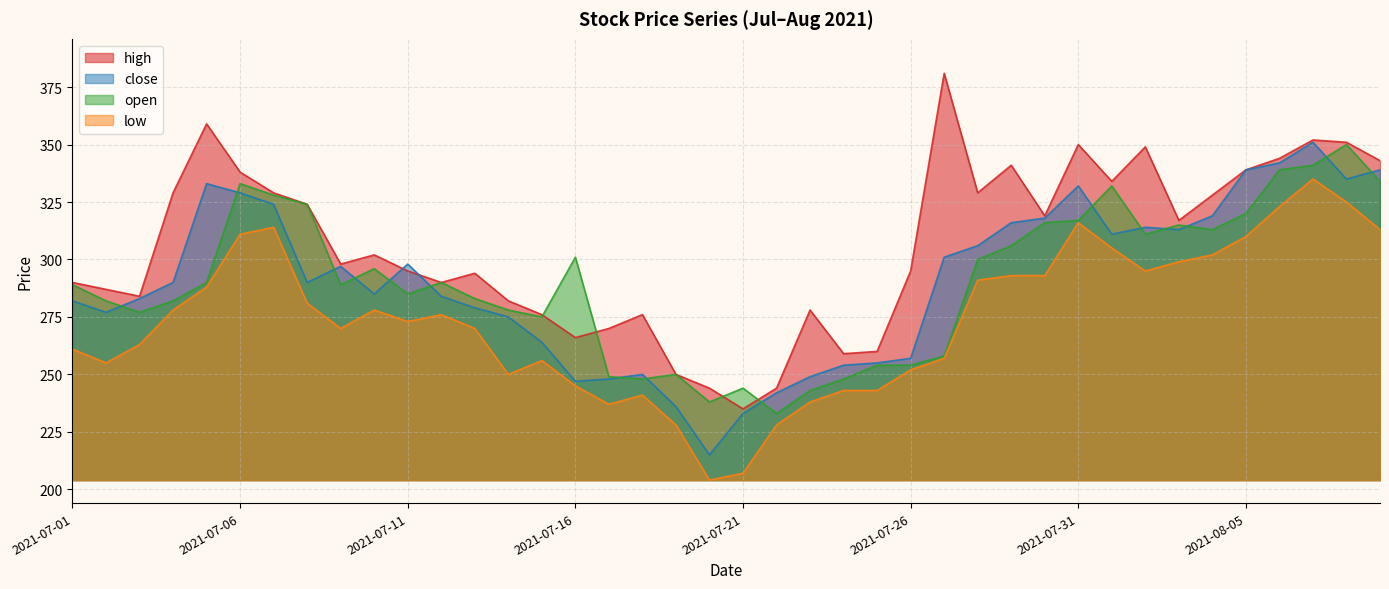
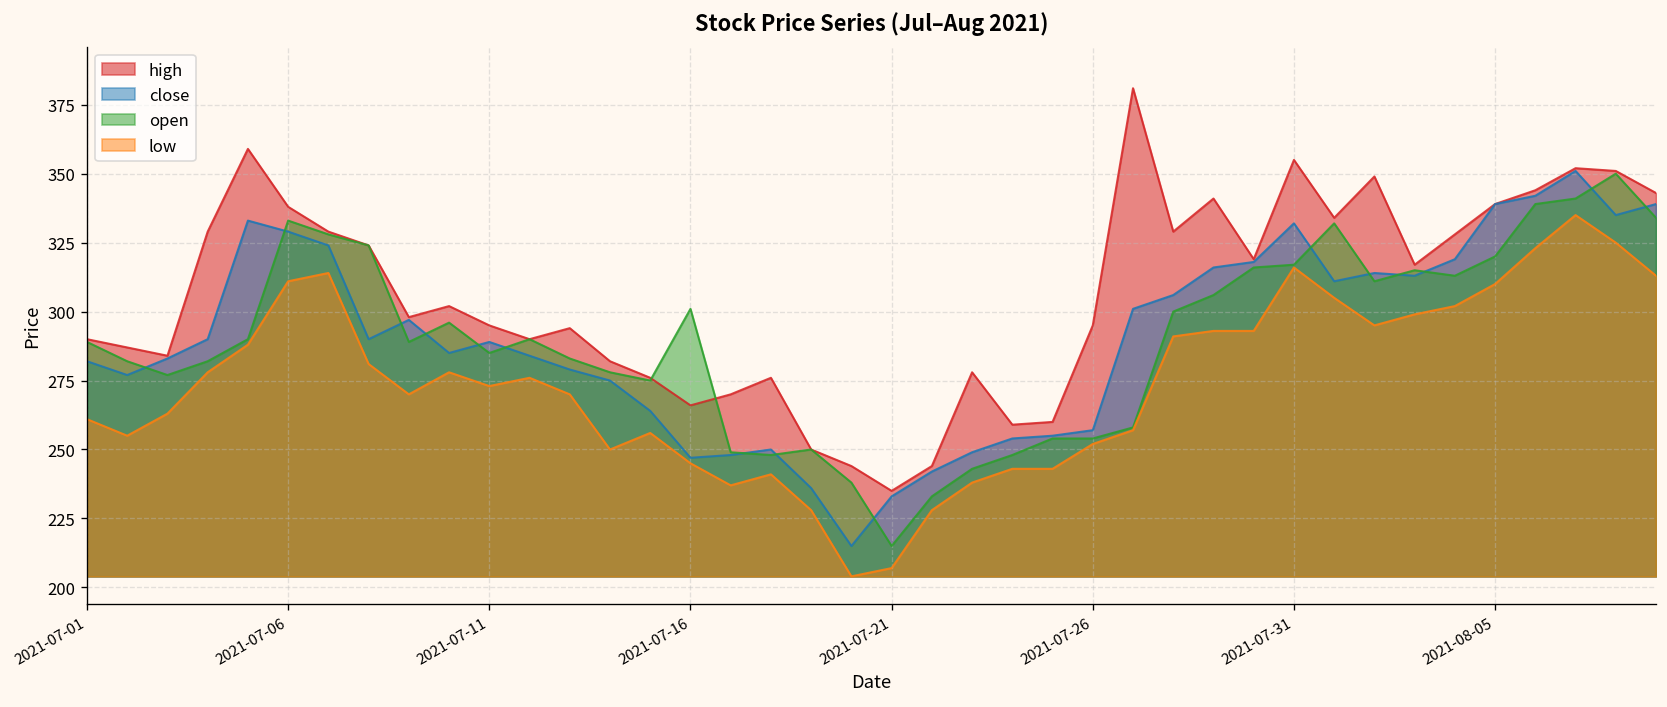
  {
    "high": {
      "2021-07-06": 338,
      "2021-07-11": 295,
      "2021-07-16": 266,
      "2021-07-21": 235,
      "2021-07-26": 295,
-     "2021-07-31": 350
+     "2021-07-31": 355
    },
    "close": {
      "2021-07-01": 282,
      "2021-07-06": 329,
-     "2021-07-11": 298,
+     "2021-07-11": 289,
      "2021-07-16": 247,
      "2021-07-21": 233,
      "2021-07-26": 257,
      "2021-07-31": 332
    },
    "open": {
      "2021-07-06": 333,
      "2021-07-11": 285,
      "2021-07-16": 301,
-     "2021-07-21": 244,
+     "2021-07-21": 215,
      "2021-07-26": 254,
      "2021-08-05": 320
    },
    "low": {
      "2021-07-01": 261,
      "2021-07-06": 311,
      "2021-07-11": 273,
      "2021-07-16": 245,
      "2021-07-21": 207,
      "2021-07-26": 252,
      "2021-08-05": 310
    }
  }
